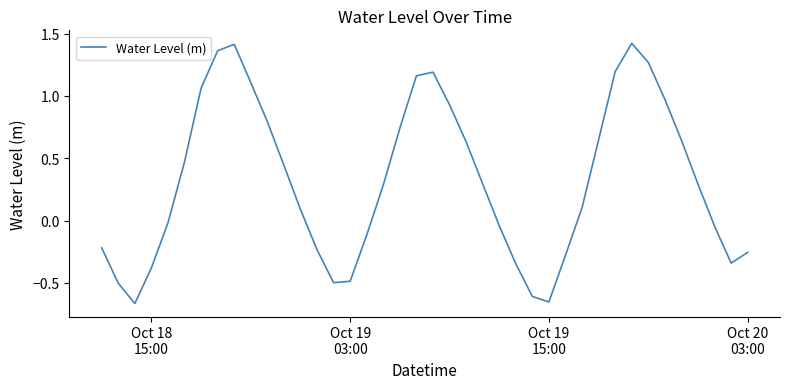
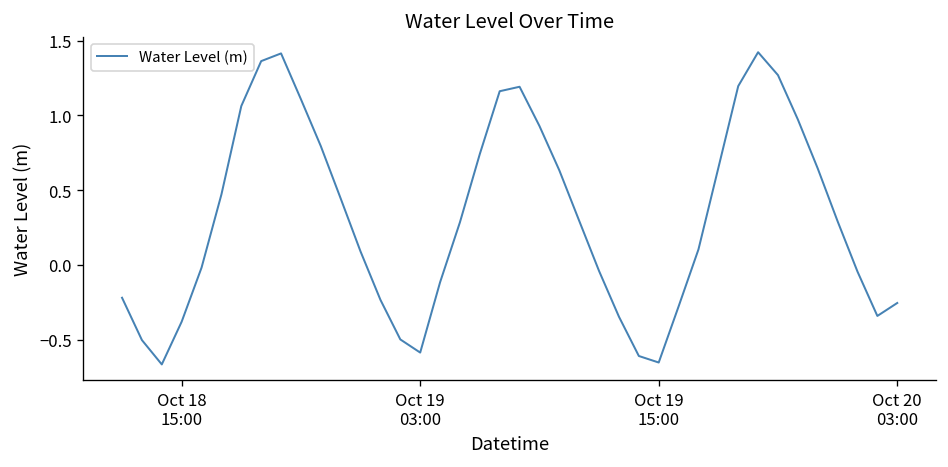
  {
    "Oct 18 15:00": -0.38,
-   "Oct 19 03:00": -0.49,
+   "Oct 19 03:00": -0.59,
    "Oct 19 15:00": -0.65,
    "Oct 20 03:00": -0.25
  }
